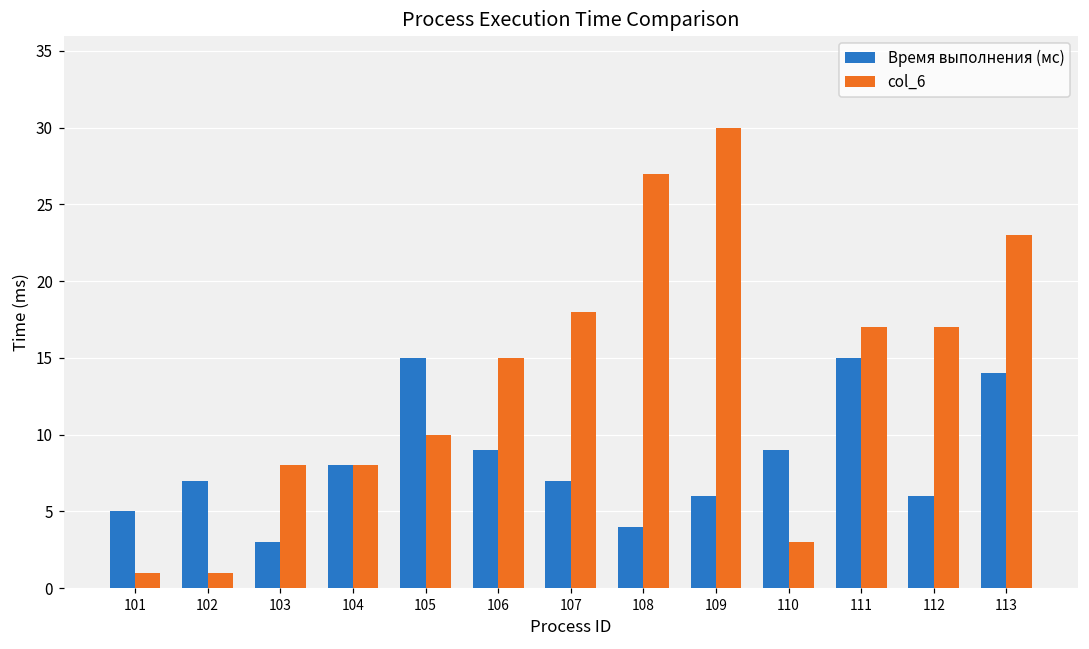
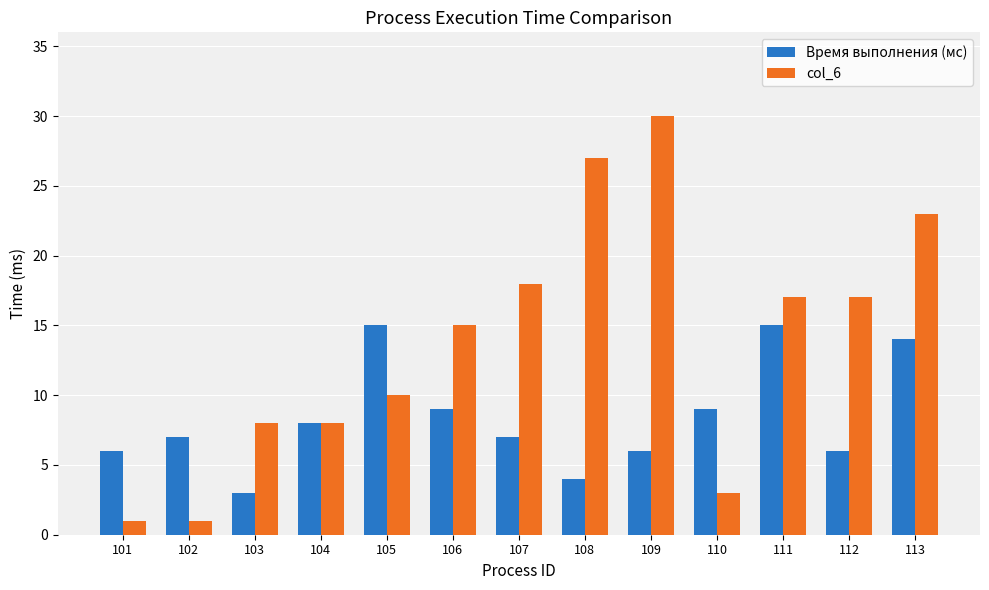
  {
    "Время выполнения (мс)": {
-     "101": 5,
+     "101": 6,
      "102": 7,
      "103": 3,
      "104": 8,
      "105": 15,
      "106": 9,
      "107": 7,
      "108": 4,
      "109": 6,
      "110": 9,
      "111": 15,
      "112": 6,
      "113": 14
    },
    "col_6": {
      "101": 1,
      "102": 1,
      "103": 8,
      "104": 8,
      "105": 10,
      "106": 15,
      "107": 18,
      "108": 27,
      "109": 30,
      "110": 3,
      "111": 17,
      "112": 17,
      "113": 23
    }
  }
